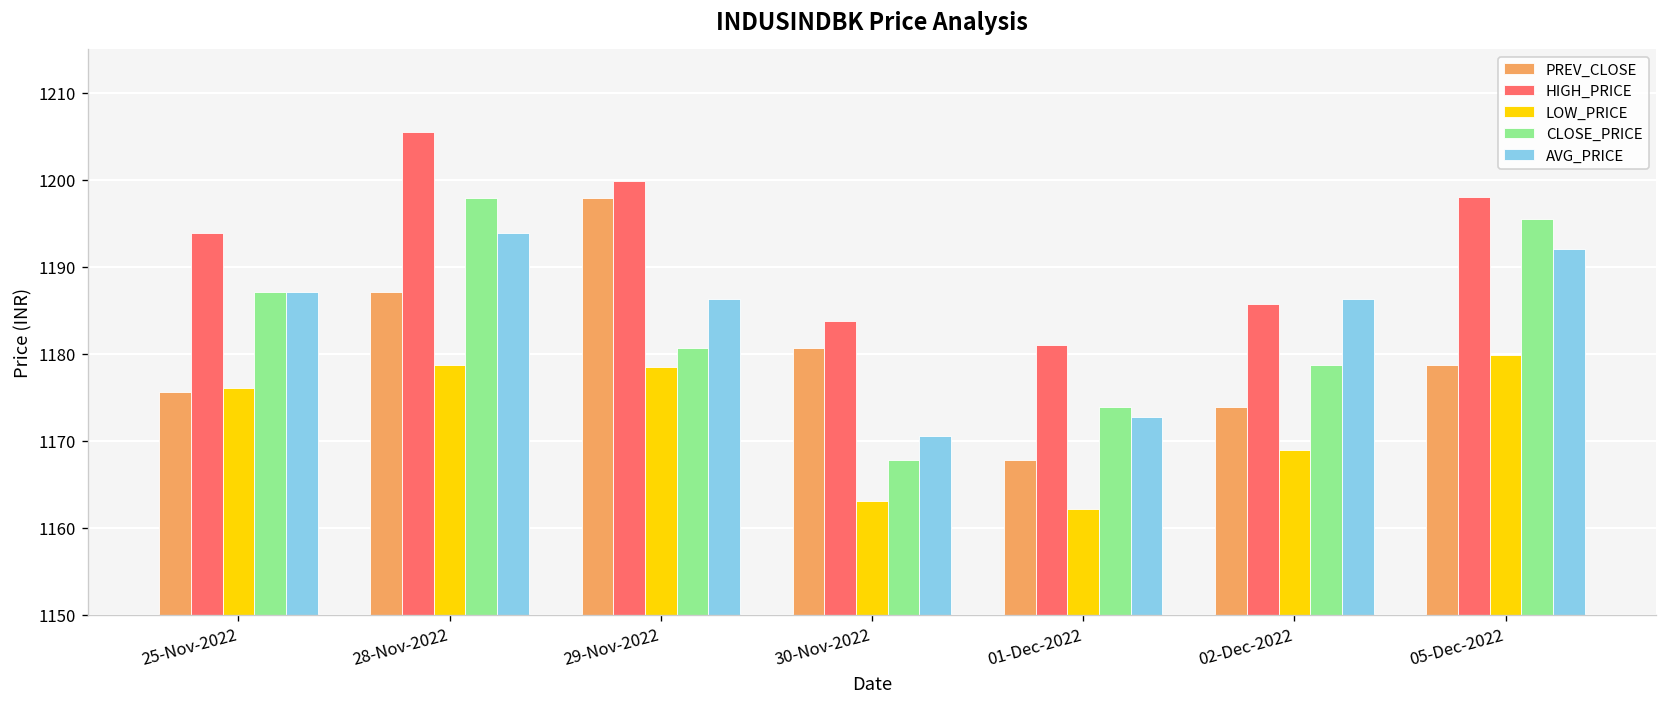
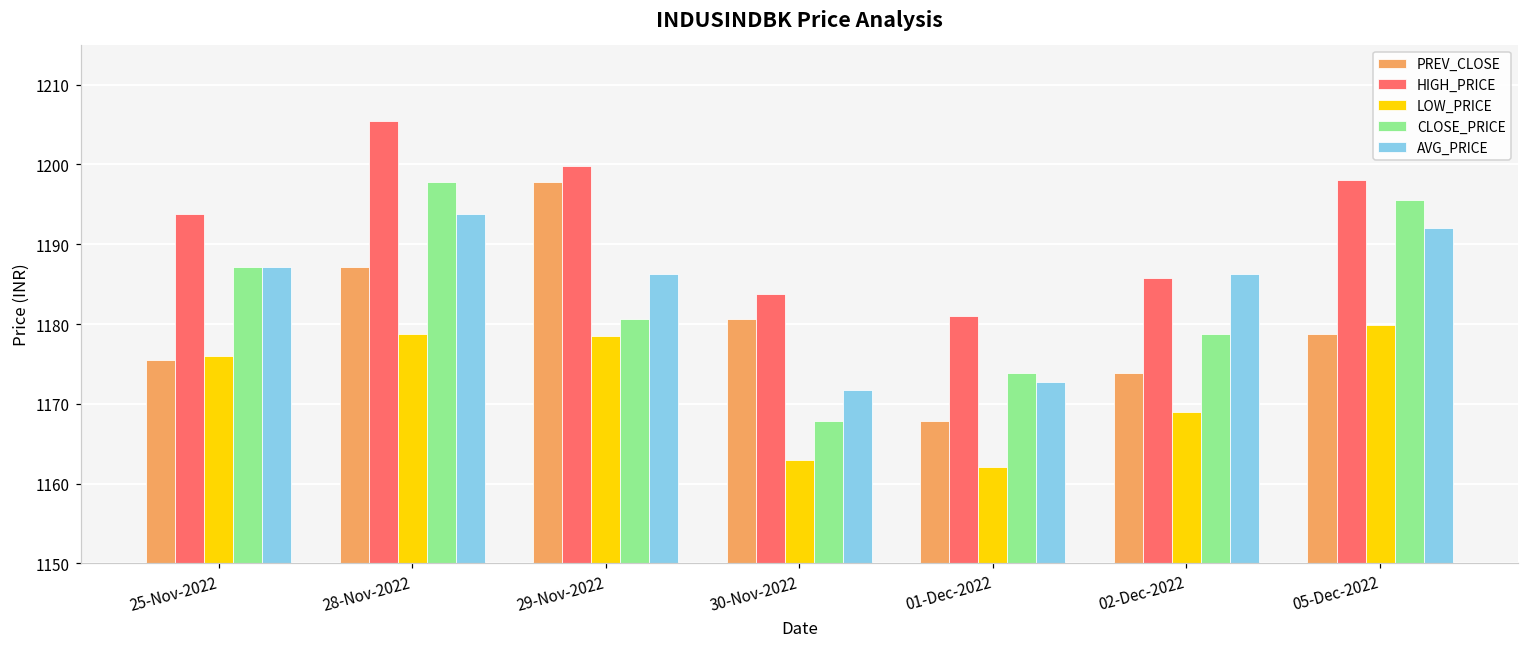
  {
    "LOW_PRICE": {
      "25-Nov-2022": 1176,
      "28-Nov-2022": 1179,
      "29-Nov-2022": 1178,
      "30-Nov-2022": 1163,
      "01-Dec-2022": 1162,
      "02-Dec-2022": 1169,
      "05-Dec-2022": 1180
    },
    "CLOSE_PRICE": {
      "25-Nov-2022": 1187,
      "28-Nov-2022": 1198,
      "29-Nov-2022": 1181,
      "30-Nov-2022": 1168,
      "01-Dec-2022": 1174,
      "02-Dec-2022": 1179,
      "05-Dec-2022": 1196
    },
    "AVG_PRICE": {
      "25-Nov-2022": 1187,
      "28-Nov-2022": 1194,
      "29-Nov-2022": 1186,
-     "30-Nov-2022": 1171,
+     "30-Nov-2022": 1172,
      "01-Dec-2022": 1173,
      "02-Dec-2022": 1186,
      "05-Dec-2022": 1192
    }
  }
